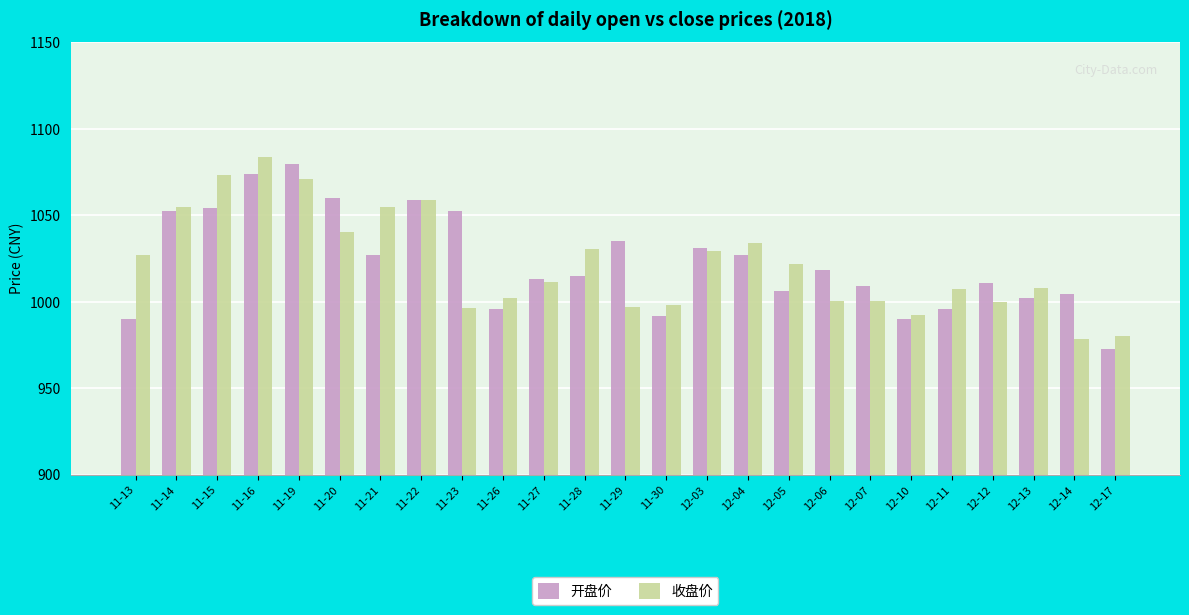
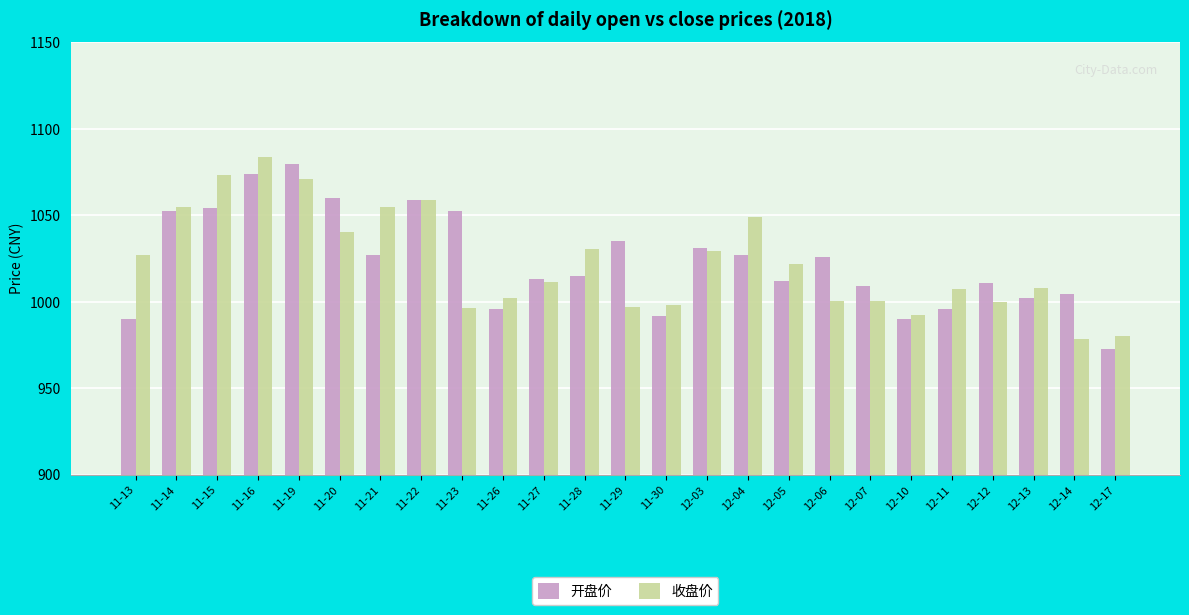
  {
    "开盘价": {
      "11-13": 990,
      "11-14": 1053,
      "11-15": 1054,
      "11-16": 1074,
      "11-19": 1080,
      "11-20": 1060,
      "11-21": 1027,
      "11-22": 1059,
      "11-23": 1053,
      "11-26": 996,
      "11-27": 1013,
      "11-28": 1015,
      "11-29": 1035,
      "11-30": 992,
      "12-03": 1031,
      "12-04": 1027,
-     "12-05": 1006,
-     "12-06": 1018,
+     "12-05": 1012,
+     "12-06": 1026,
      "12-07": 1009,
      "12-10": 990,
      "12-11": 996,
      "12-12": 1011,
      "12-13": 1003,
      "12-14": 1005,
      "12-17": 973
    },
    "收盘价": {
      "11-13": 1027,
      "11-14": 1055,
      "11-15": 1073,
      "11-16": 1084,
      "11-19": 1071,
      "11-20": 1041,
      "11-21": 1055,
      "11-22": 1059,
      "11-23": 996,
      "11-26": 1002,
      "11-27": 1011,
      "11-28": 1030,
      "11-29": 997,
      "11-30": 998,
      "12-03": 1029,
-     "12-04": 1034,
+     "12-04": 1049,
      "12-05": 1022,
      "12-06": 1001,
      "12-07": 1000,
      "12-10": 992,
      "12-11": 1007,
      "12-12": 1000,
      "12-13": 1008,
      "12-14": 979,
      "12-17": 980
    }
  }
